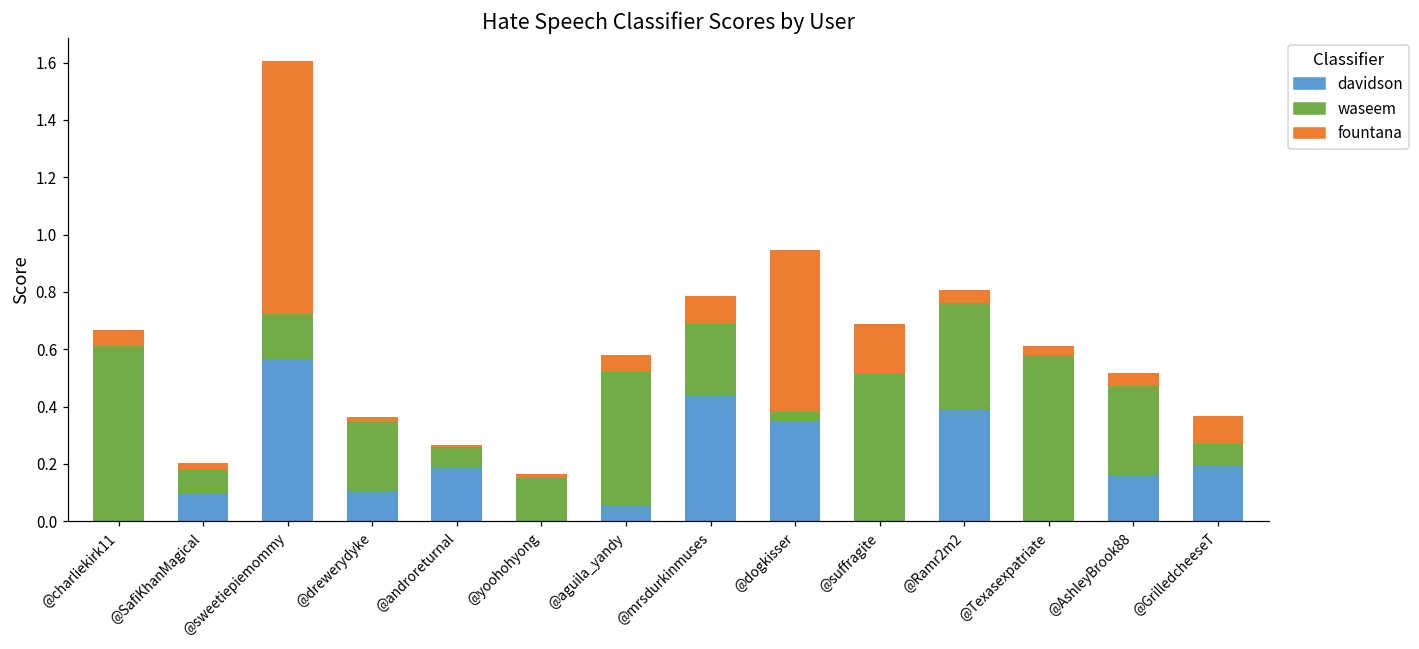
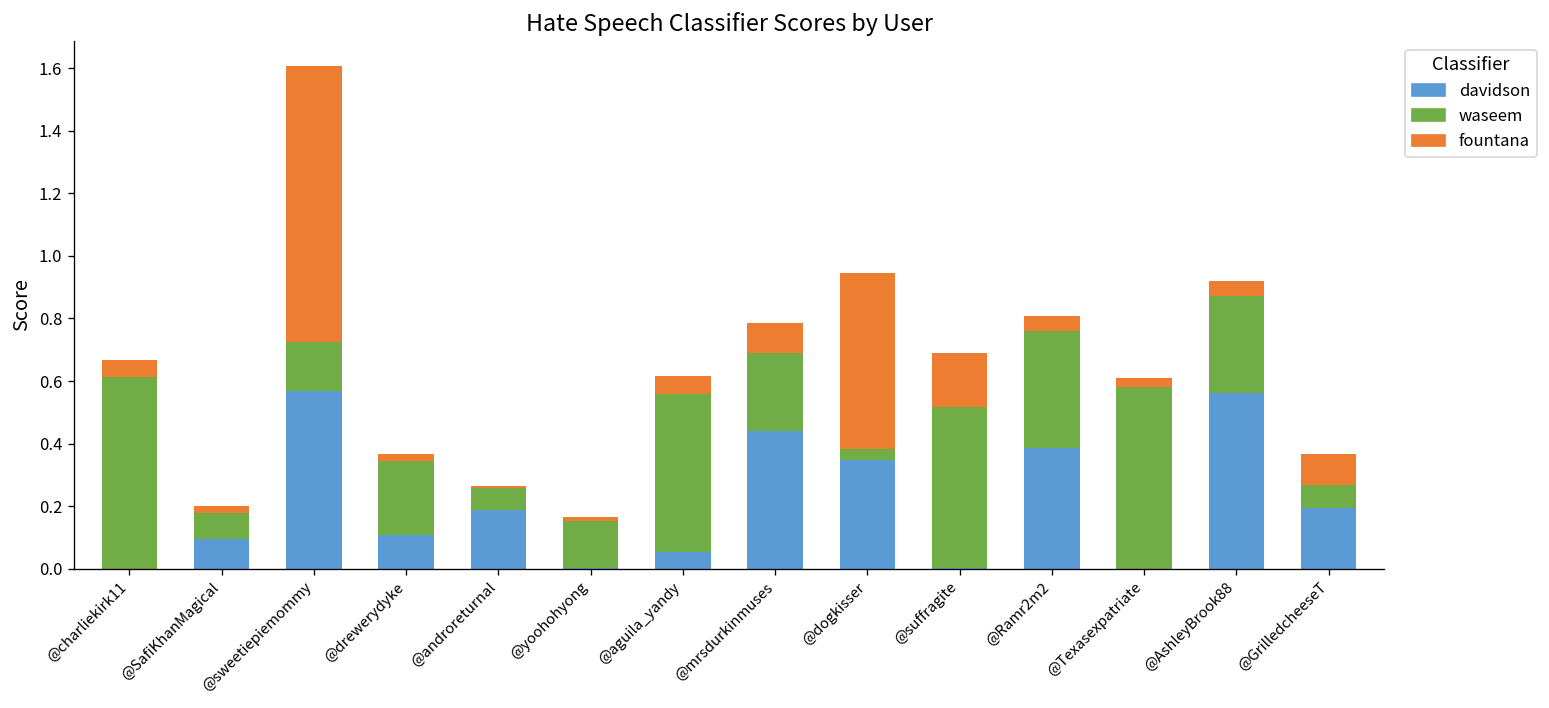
  {
    "davidson": {
      "@SafiKhanMagical": 0.10,
      "@sweetiepiemommy": 0.57,
      "@drewerydyke": 0.11,
      "@androreturnal": 0.19,
      "@aguila_yandy": 0.05,
      "@mrsdurkinmuses": 0.44,
      "@dogkisser": 0.35,
      "@Ramr2m2": 0.39,
-     "@AshleyBrook88": 0.16,
+     "@AshleyBrook88": 0.56,
      "@GrilledcheeseT": 0.19
    },
    "waseem": {
      "@charliekirk11": 0.61,
      "@SafiKhanMagical": 0.08,
      "@sweetiepiemommy": 0.16,
      "@drewerydyke": 0.24,
      "@androreturnal": 0.07,
      "@yoohohyong": 0.15,
-     "@aguila_yandy": 0.47,
+     "@aguila_yandy": 0.50,
      "@mrsdurkinmuses": 0.25,
      "@dogkisser": 0.03,
      "@suffragite": 0.52,
      "@Ramr2m2": 0.37,
      "@Texasexpatriate": 0.58,
      "@AshleyBrook88": 0.31,
      "@GrilledcheeseT": 0.07
    },
    "fountana": {
      "@charliekirk11": 0.05,
      "@SafiKhanMagical": 0.02,
      "@sweetiepiemommy": 0.88,
      "@drewerydyke": 0.02,
      "@yoohohyong": 0.01,
      "@aguila_yandy": 0.06,
      "@mrsdurkinmuses": 0.10,
      "@dogkisser": 0.56,
      "@suffragite": 0.17,
      "@Ramr2m2": 0.05,
      "@Texasexpatriate": 0.03,
      "@AshleyBrook88": 0.05,
      "@GrilledcheeseT": 0.10
    }
  }
